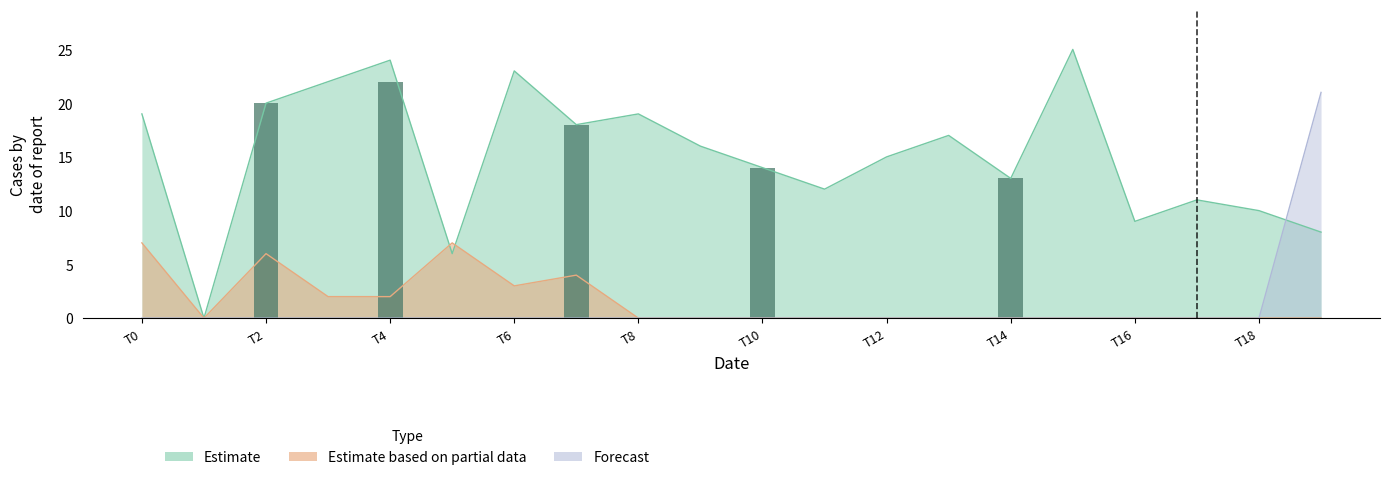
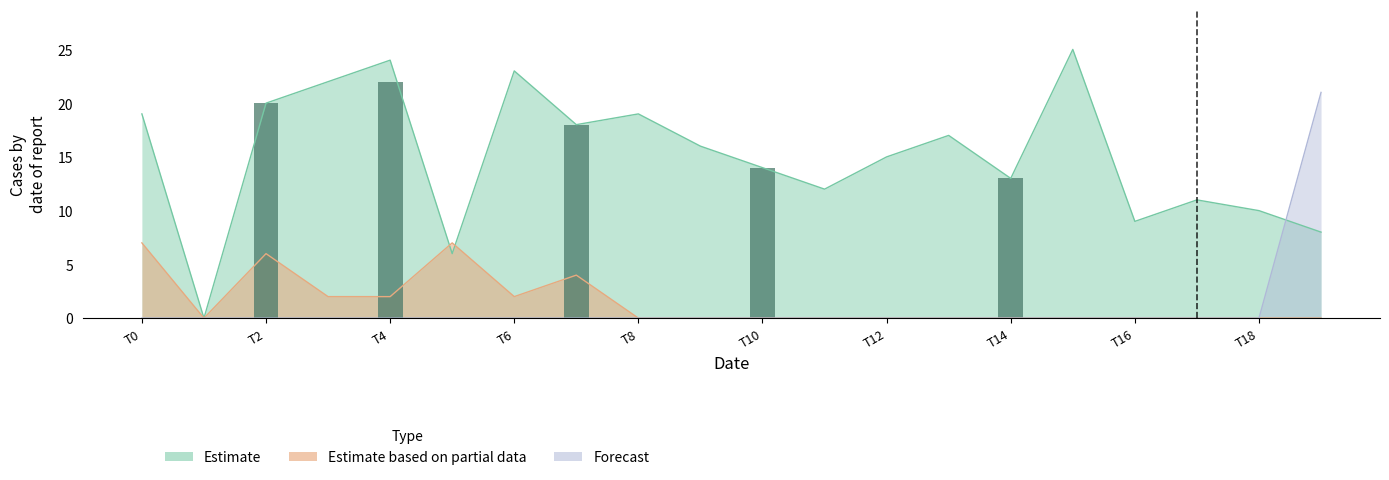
  {
    "Estimate based on partial data": {
      "T0": 7,
      "T2": 6,
      "T4": 2,
-     "T6": 3
+     "T6": 2
    }
  }
